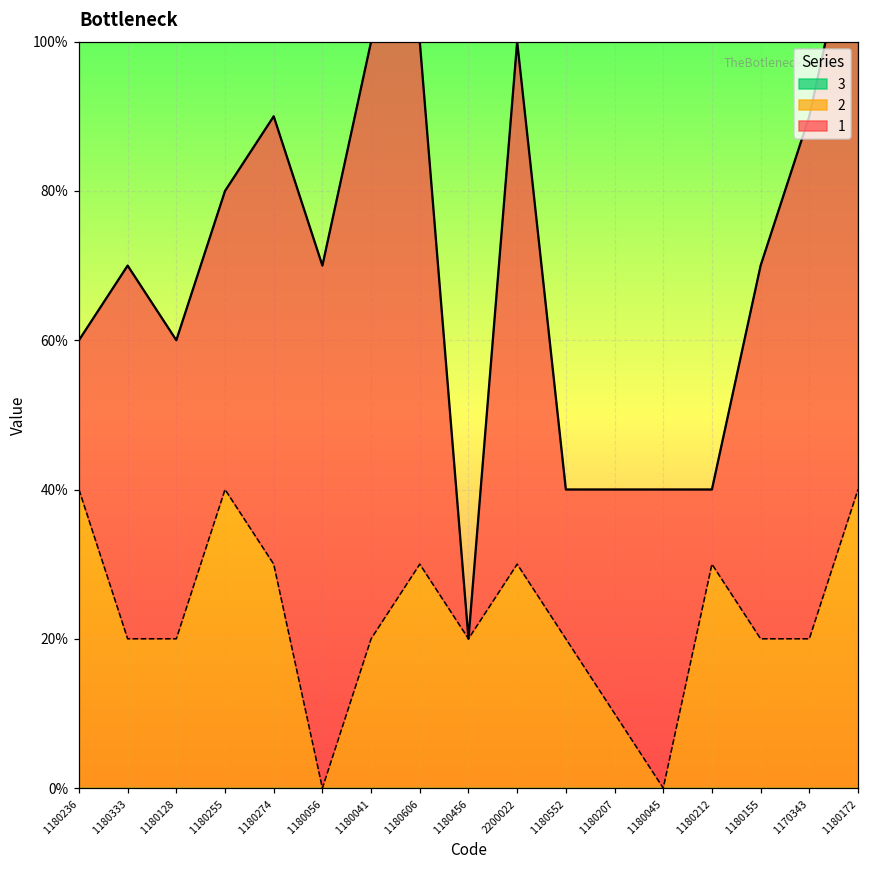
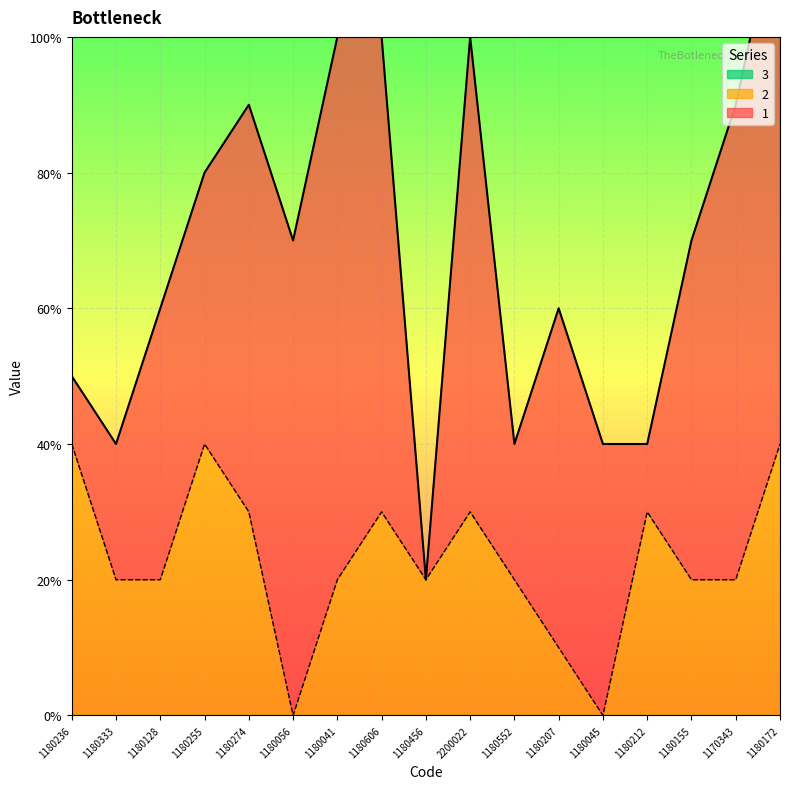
  {
    "3": {
      "1180236": "0%",
      "1180333": "0%",
      "1180128": "0%",
      "1180255": "0%",
      "1180274": "0%",
      "1180041": "0%",
      "1180606": "0%",
      "1180456": "0%",
      "2200022": "0%",
      "1180552": "0%",
      "1180207": "0%",
      "1180212": "0%",
      "1180155": "0%",
      "1170343": "0%",
      "1180172": "0%"
    },
    "2": {
      "1180236": "40%",
      "1180333": "20%",
      "1180128": "20%",
      "1180255": "40%",
      "1180274": "30%",
      "1180041": "20%",
      "1180606": "30%",
      "2200022": "30%",
      "1180552": "20%",
      "1180207": "10%",
      "1180212": "30%",
      "1180155": "20%",
      "1170343": "20%",
      "1180172": "40%"
    },
    "1": {
-     "1180236": "20%",
-     "1180333": "50%",
+     "1180236": "10%",
+     "1180333": "20%",
      "1180128": "40%",
      "1180255": "40%",
      "1180274": "60%",
      "1180056": "70%",
      "1180041": "80%",
      "1180606": "70%",
      "2200022": "70%",
      "1180552": "20%",
-     "1180207": "30%",
+     "1180207": "50%",
      "1180045": "40%",
      "1180212": "10%",
      "1180155": "50%"
    }
  }
